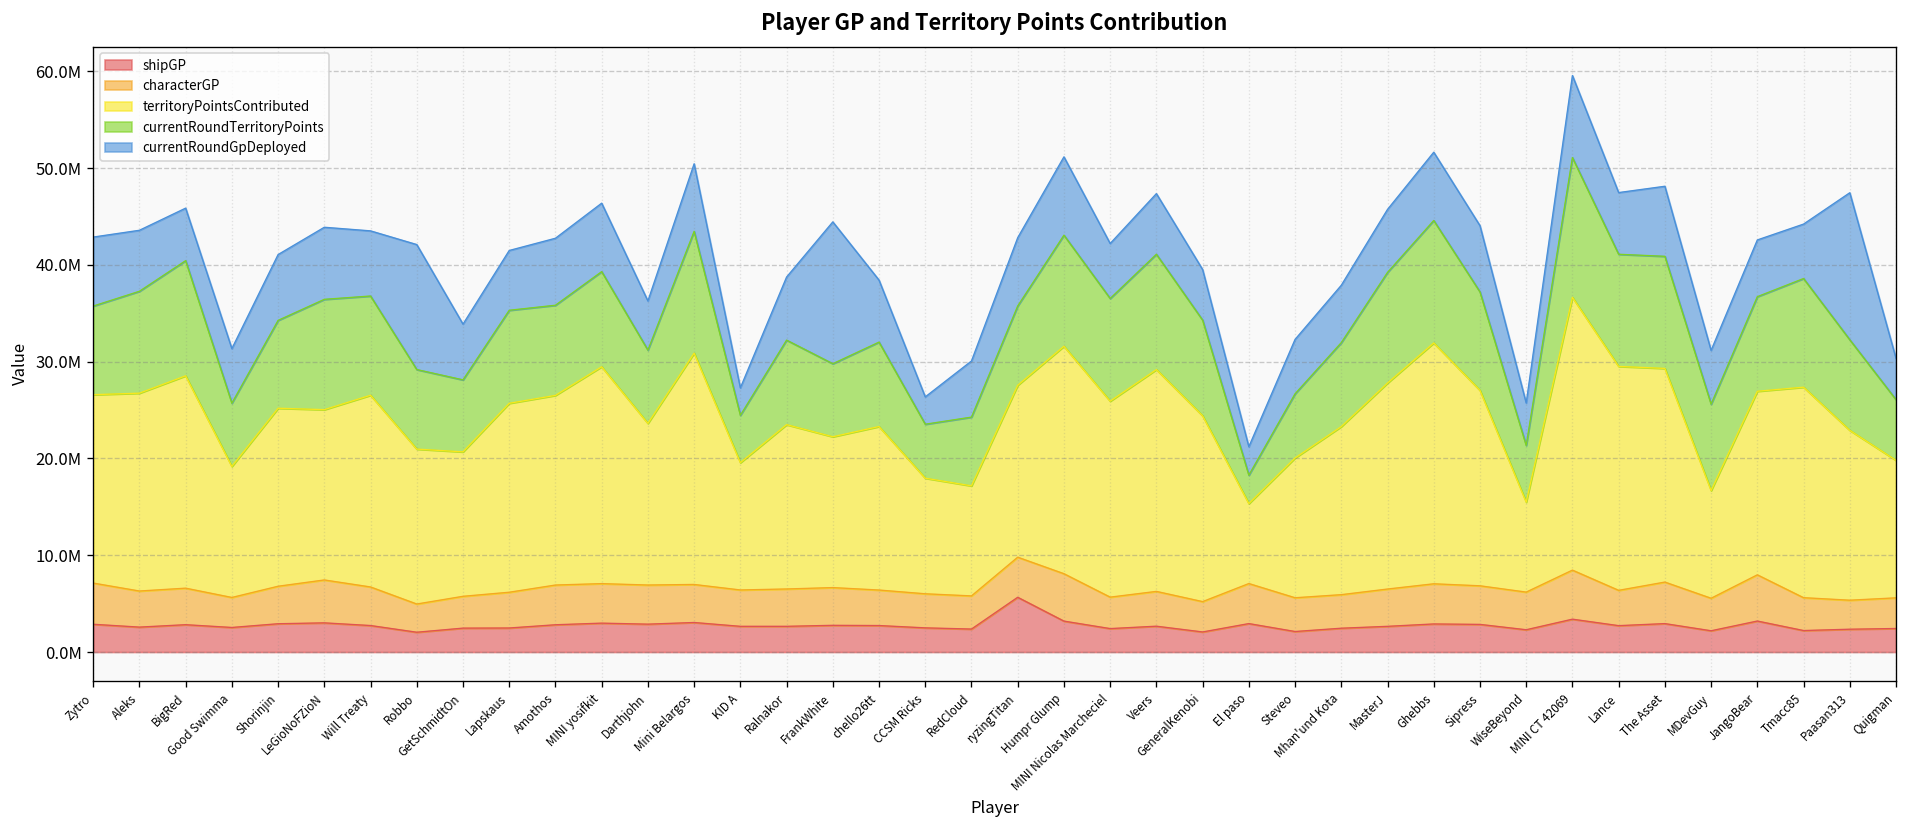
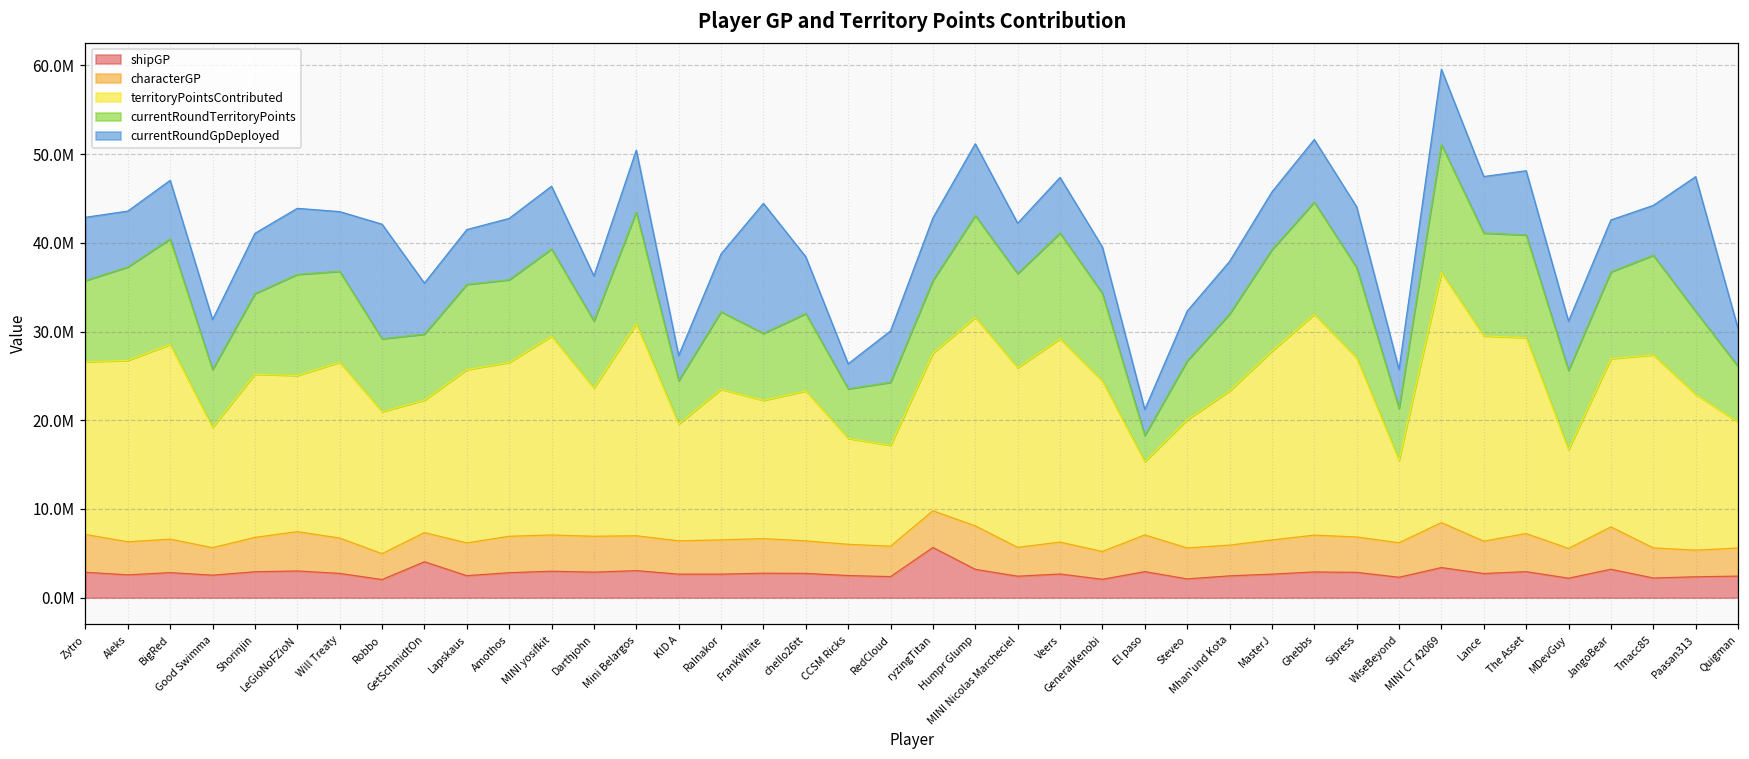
  {
    "shipGP": {
      "Zytro": 3000000,
      "Aleks": 3000000,
      "BigRed": 3000000,
      "Good Swimma": 3000000,
      "Shorinjin": 3000000,
      "LeGioNoFZioN": 3000000,
      "Will Treaty": 3000000,
      "Robbo": 2000000,
-     "GetSchmidtOn": 2000000,
+     "GetSchmidtOn": 4000000,
      "Lapskaus": 2000000,
      "Amothos": 3000000,
      "MINI yosifkit": 3000000,
      "Darthjohn": 3000000,
      "Mini Belargos": 3000000,
      "KID A": 3000000,
      "Ralnakor": 3000000,
      "FrankWhite": 3000000,
      "chello26tt": 3000000,
      "CCSM Ricks": 2000000,
      "RedCloud": 2000000,
      "ryzingTitan": 6000000,
      "Humpr Glump": 3000000,
      "MINI Nicolas Marcheciel": 2000000,
      "Veers": 3000000,
      "GeneralKenobi": 2000000,
      "El paso": 3000000,
      "Steveo": 2000000,
      "Mhan'und Kota": 2000000,
      "MasterJ": 3000000,
      "Ghebbs": 3000000,
      "Sipress": 3000000,
      "WiseBeyond": 2000000,
      "MINI CT 42069": 3000000,
      "Lance": 3000000,
      "The Asset": 3000000,
      "MDevGuy": 2000000,
      "JangoBear": 3000000,
      "Tmacc85": 2000000,
      "Paasan313": 2000000,
      "Quigman": 2000000
    },
    "currentRoundTerritoryPoints": {
      "Zytro": 9000000,
      "Aleks": 11000000,
      "BigRed": 12000000,
      "Good Swimma": 7000000,
      "Shorinjin": 9000000,
      "LeGioNoFZioN": 11000000,
      "Will Treaty": 10000000,
      "Robbo": 8000000,
      "GetSchmidtOn": 7000000,
      "Lapskaus": 10000000,
      "Amothos": 9000000,
      "MINI yosifkit": 10000000,
      "Darthjohn": 8000000,
      "Mini Belargos": 13000000,
      "KID A": 5000000,
      "Ralnakor": 9000000,
      "FrankWhite": 8000000,
      "chello26tt": 9000000,
      "CCSM Ricks": 6000000,
      "RedCloud": 7000000,
      "ryzingTitan": 8000000,
      "Humpr Glump": 11000000,
      "MINI Nicolas Marcheciel": 11000000,
      "Veers": 12000000,
      "GeneralKenobi": 10000000,
      "El paso": 3000000,
      "Steveo": 7000000,
      "Mhan'und Kota": 9000000,
      "MasterJ": 11000000,
      "Ghebbs": 13000000,
      "Sipress": 10000000,
      "WiseBeyond": 6000000,
      "MINI CT 42069": 14000000,
      "Lance": 12000000,
      "The Asset": 12000000,
      "MDevGuy": 9000000,
      "JangoBear": 10000000,
      "Tmacc85": 11000000,
      "Paasan313": 9000000,
      "Quigman": 6000000
    },
    "currentRoundGpDeployed": {
      "Zytro": 7000000,
      "Aleks": 6000000,
-     "BigRed": 5000000,
+     "BigRed": 7000000,
      "Good Swimma": 6000000,
      "Shorinjin": 7000000,
      "LeGioNoFZioN": 7000000,
      "Will Treaty": 7000000,
      "Robbo": 13000000,
      "GetSchmidtOn": 6000000,
      "Lapskaus": 6000000,
      "Amothos": 7000000,
      "MINI yosifkit": 7000000,
      "Darthjohn": 5000000,
      "Mini Belargos": 7000000,
      "KID A": 3000000,
      "Ralnakor": 7000000,
      "FrankWhite": 15000000,
      "chello26tt": 6000000,
      "CCSM Ricks": 3000000,
      "RedCloud": 6000000,
      "ryzingTitan": 7000000,
      "Humpr Glump": 8000000,
      "MINI Nicolas Marcheciel": 6000000,
      "Veers": 6000000,
      "GeneralKenobi": 5000000,
      "El paso": 3000000,
      "Steveo": 6000000,
      "Mhan'und Kota": 6000000,
      "MasterJ": 7000000,
      "Ghebbs": 7000000,
      "Sipress": 7000000,
      "WiseBeyond": 4000000,
      "MINI CT 42069": 8000000,
      "Lance": 6000000,
      "The Asset": 7000000,
      "MDevGuy": 6000000,
      "JangoBear": 6000000,
      "Tmacc85": 6000000,
      "Paasan313": 15000000,
      "Quigman": 4000000
    }
  }
